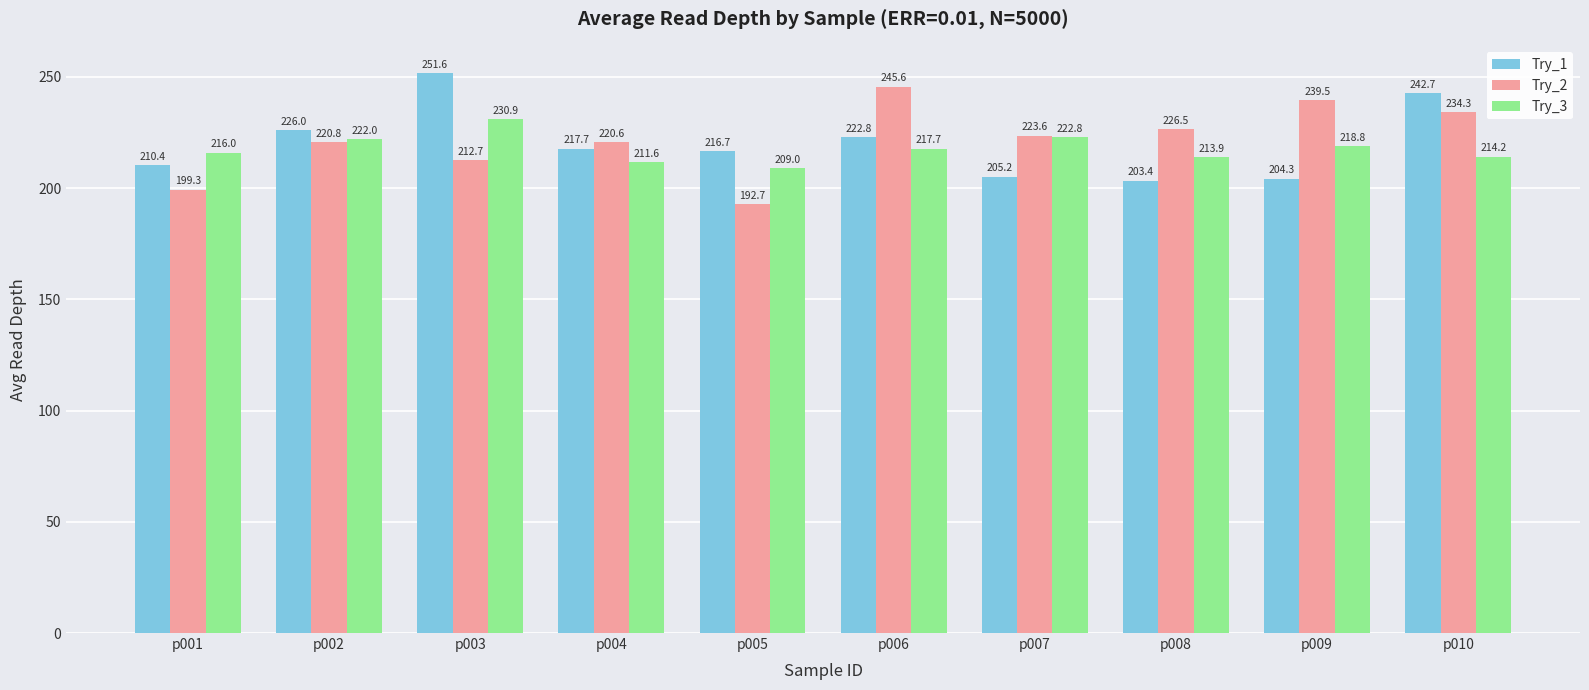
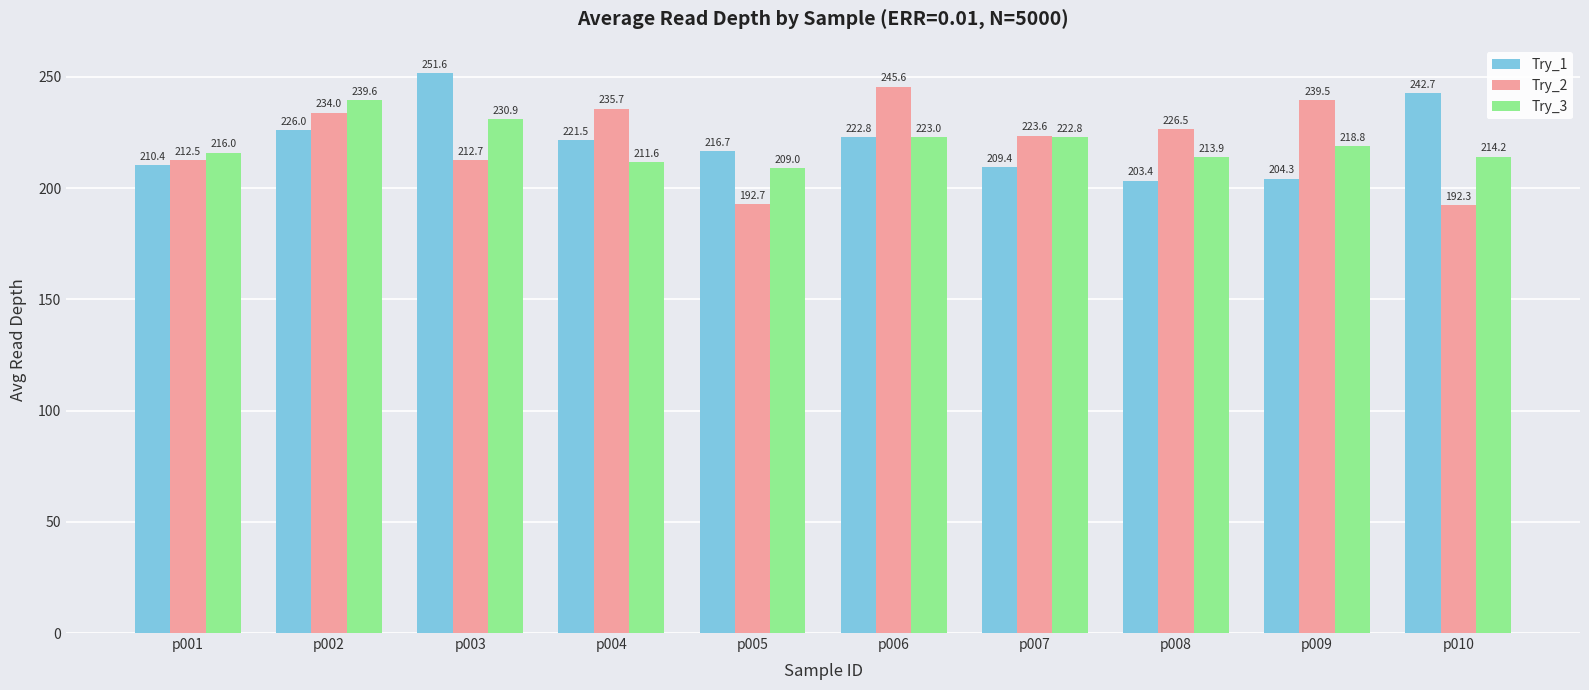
  {
    "Try_1": {
      "p001": 210.4,
      "p002": 226.0,
      "p003": 251.6,
-     "p004": 217.7,
+     "p004": 221.5,
      "p005": 216.7,
      "p006": 222.8,
-     "p007": 205.2,
+     "p007": 209.4,
      "p008": 203.4,
      "p009": 204.3,
      "p010": 242.7
    },
    "Try_2": {
-     "p001": 199.3,
-     "p002": 220.8,
+     "p001": 212.5,
+     "p002": 234.0,
      "p003": 212.7,
-     "p004": 220.6,
+     "p004": 235.7,
      "p005": 192.7,
      "p006": 245.6,
      "p007": 223.6,
      "p008": 226.5,
      "p009": 239.5,
-     "p010": 234.3
+     "p010": 192.3
    },
    "Try_3": {
      "p001": 216.0,
-     "p002": 222.0,
+     "p002": 239.6,
      "p003": 230.9,
      "p004": 211.6,
      "p005": 209.0,
-     "p006": 217.7,
+     "p006": 223.0,
      "p007": 222.8,
      "p008": 213.9,
      "p009": 218.8,
      "p010": 214.2
    }
  }
